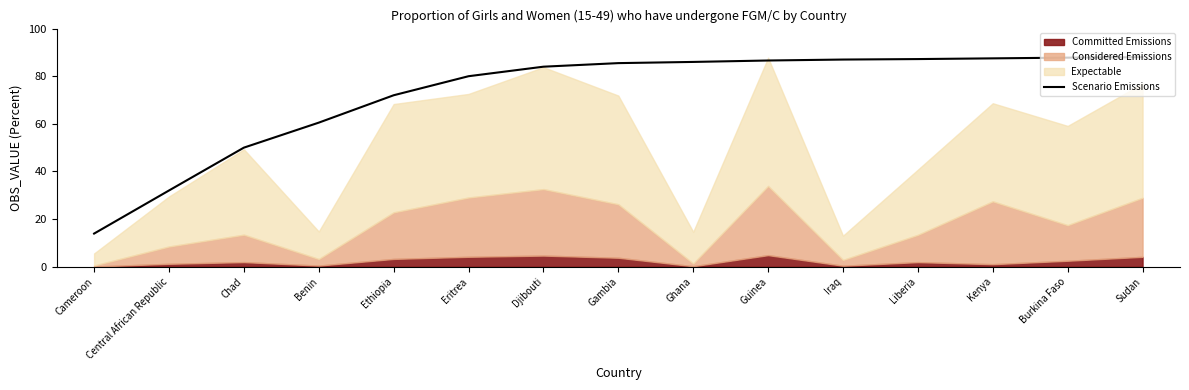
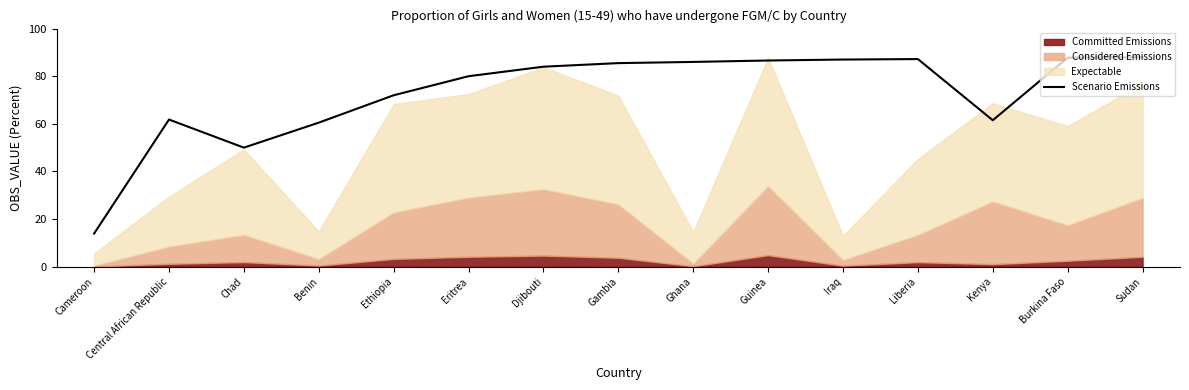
  {
    "Scenario Emissions": {
      "Cameroon": 14,
-     "Central African Republic": 32,
+     "Central African Republic": 62,
      "Benin": 61,
      "Ethiopia": 72,
      "Eritrea": 80,
      "Gambia": 86,
      "Ghana": 86,
      "Guinea": 87,
      "Iraq": 87,
      "Liberia": 87,
-     "Kenya": 88
+     "Kenya": 62
    },
    "Committed Emissions": {
      "Central African Republic": 1,
      "Chad": 2,
      "Ethiopia": 3,
      "Eritrea": 4,
      "Djibouti": 5,
      "Gambia": 4,
      "Guinea": 5,
      "Liberia": 2,
      "Kenya": 1,
      "Burkina Faso": 2,
      "Sudan": 4
    },
    "Considered Emissions": {
      "Central African Republic": 7,
      "Chad": 12,
      "Benin": 3,
      "Ethiopia": 20,
      "Eritrea": 25,
      "Djibouti": 28,
      "Gambia": 22,
      "Ghana": 1,
      "Guinea": 29,
      "Iraq": 2,
      "Liberia": 11,
      "Kenya": 26,
      "Burkina Faso": 15,
      "Sudan": 25
    },
    "Expectable": {
      "Cameroon": 5,
      "Central African Republic": 21,
      "Benin": 12,
      "Ethiopia": 45,
      "Eritrea": 44,
      "Gambia": 46,
      "Ghana": 13,
      "Guinea": 54,
      "Iraq": 10,
-     "Liberia": 27,
+     "Liberia": 32,
      "Kenya": 41,
      "Burkina Faso": 42
    }
  }
